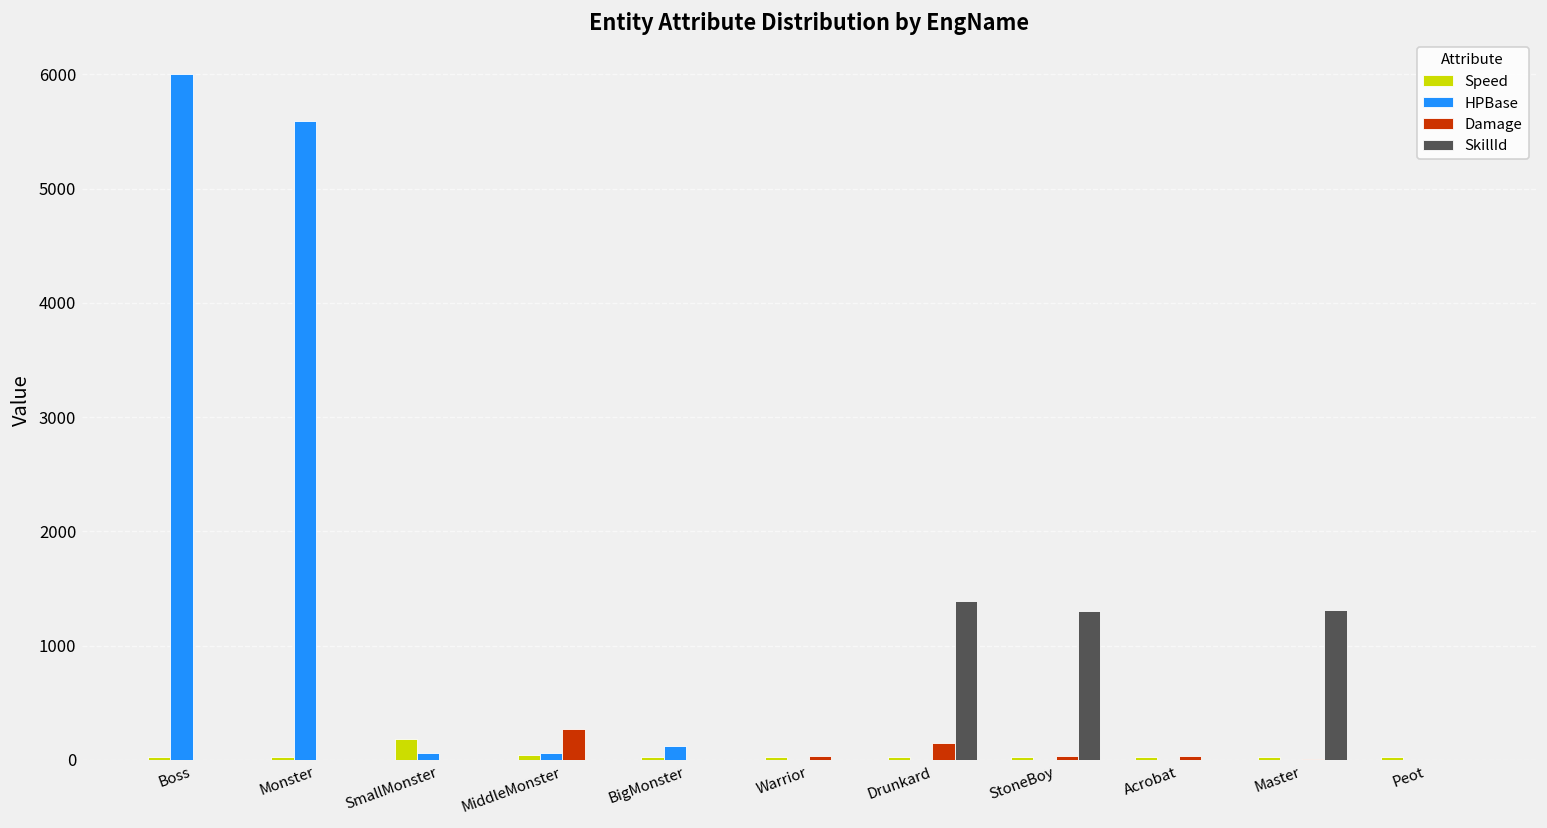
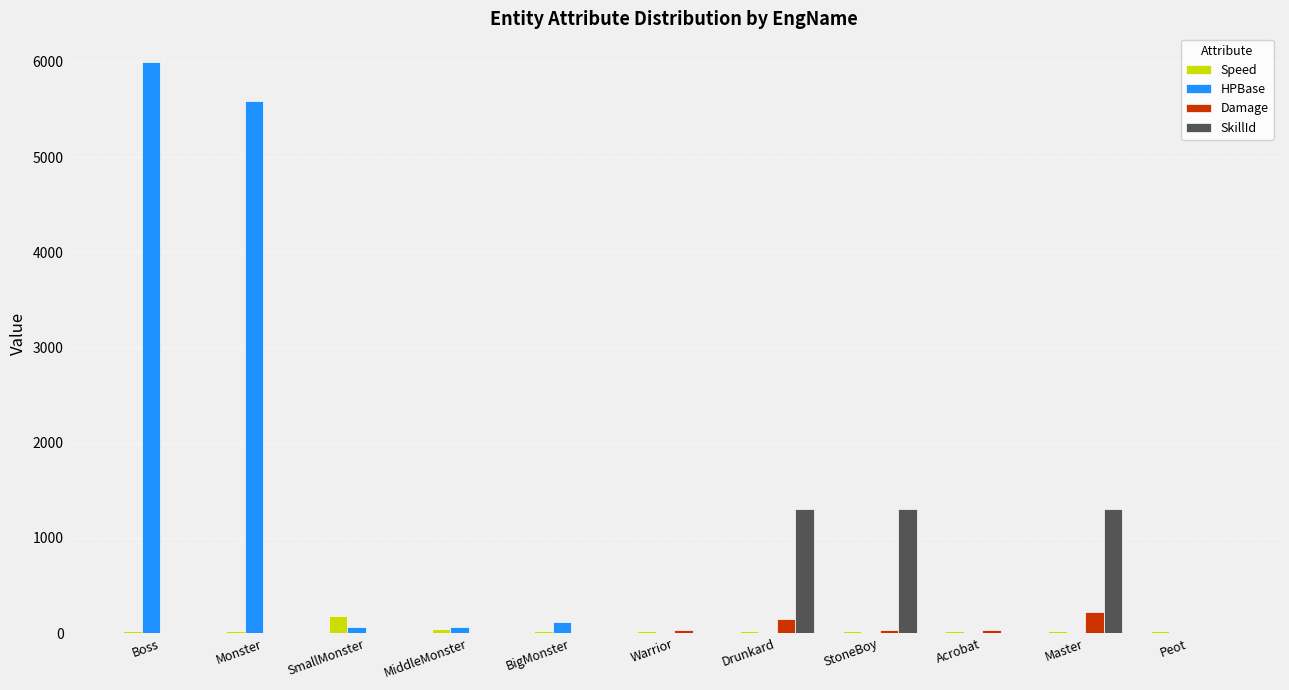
  {
    "Speed": {
      "SmallMonster": 200,
      "MiddleMonster": 0
    },
    "HPBase": {
      "Boss": 6000,
      "Monster": 5600,
      "SmallMonster": 100,
      "MiddleMonster": 100,
      "BigMonster": 100,
      "Warrior": 0,
      "Drunkard": 0,
      "StoneBoy": 0,
      "Acrobat": 0,
      "Master": 0,
      "Peot": 0
    },
    "Damage": {
      "Boss": 0,
      "Monster": 0,
      "SmallMonster": 0,
-     "MiddleMonster": 300,
+     "MiddleMonster": 0,
      "BigMonster": 0,
      "Warrior": 0,
      "Drunkard": 100,
      "StoneBoy": 0,
      "Acrobat": 0,
-     "Master": 0,
+     "Master": 200,
      "Peot": 0
    },
    "SkillId": {
      "Boss": 0,
      "Monster": 0,
      "SmallMonster": 0,
      "MiddleMonster": 0,
      "BigMonster": 0,
      "Warrior": 0,
-     "Drunkard": 1400,
+     "Drunkard": 1300,
      "StoneBoy": 1300,
      "Acrobat": 0,
      "Master": 1300,
      "Peot": 0
    }
  }
